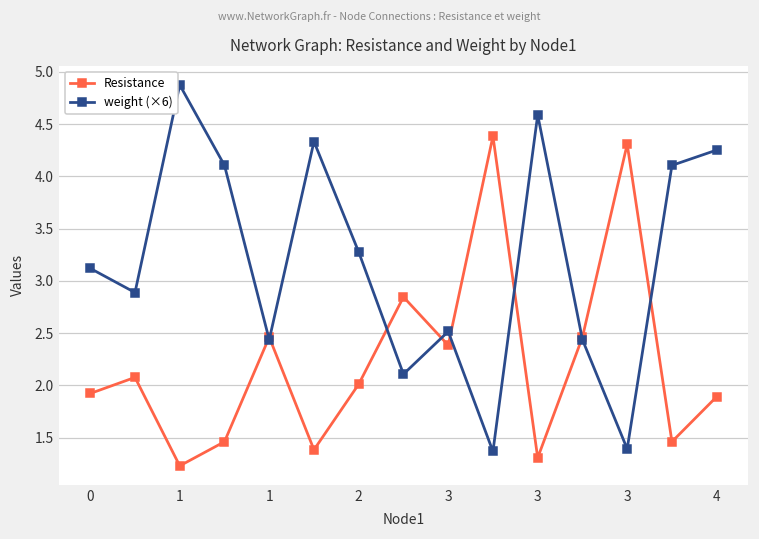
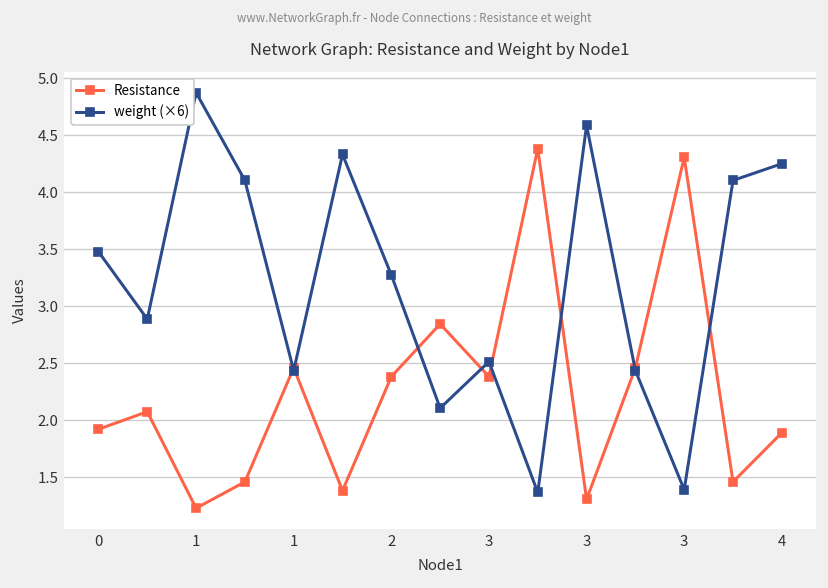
  {
    "Resistance": {
      "0": 1.9,
-     "2": 2.0,
+     "2": 2.4,
      "4": 1.9
    },
    "weight (×6)": {
-     "0": 3.1,
+     "0": 3.5,
      "2": 3.3,
      "4": 4.3
    }
  }
